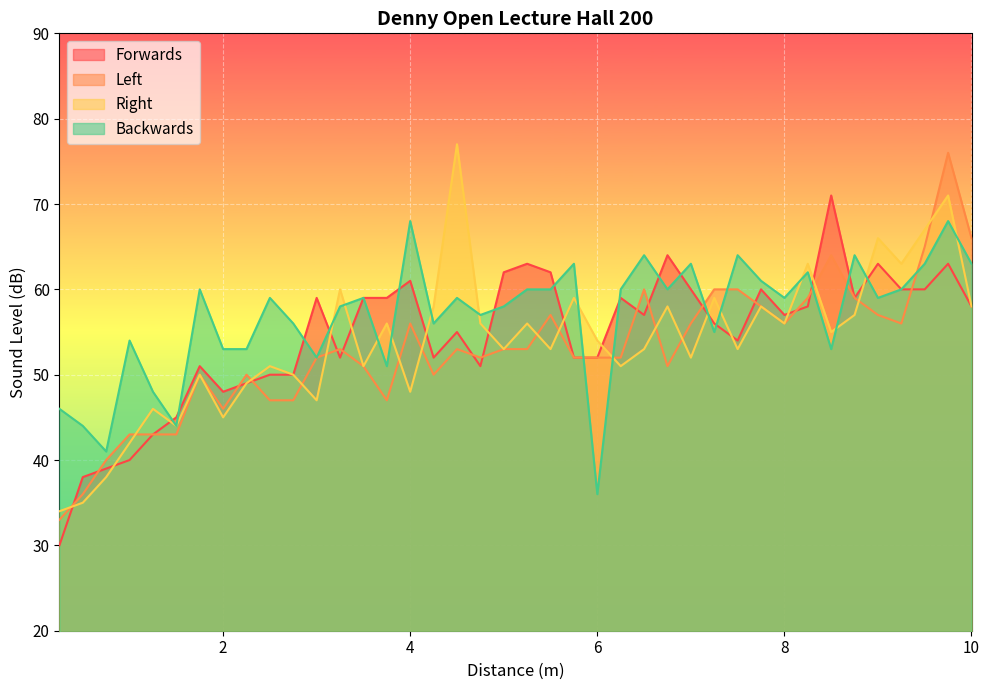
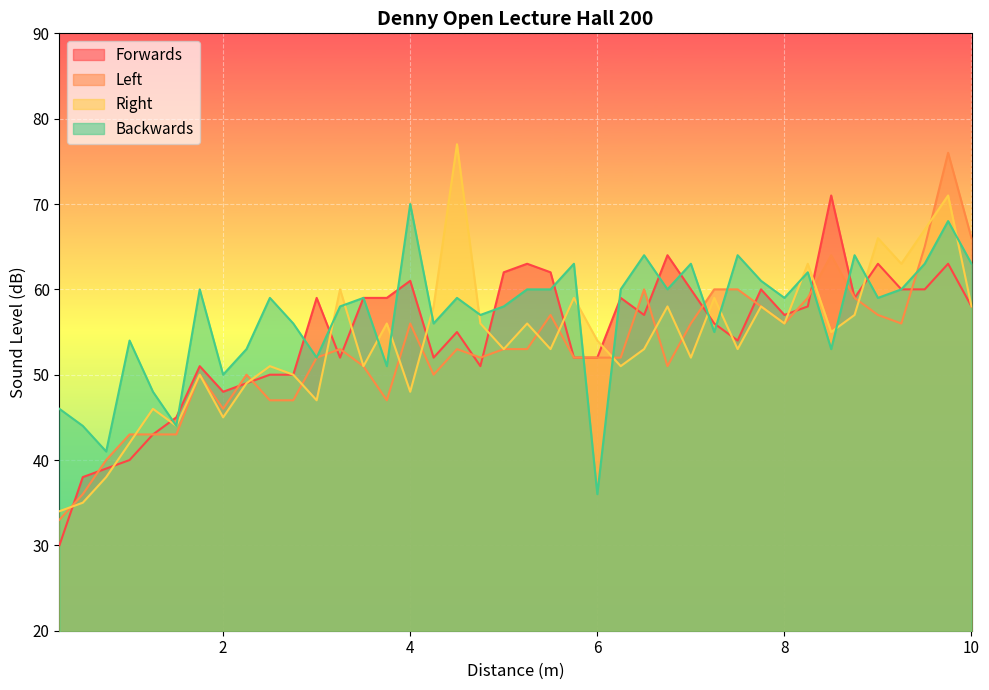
  {
    "Backwards": {
-     "2": 53,
-     "4": 68,
+     "2": 50,
+     "4": 70,
      "6": 36,
      "8": 59,
      "10": 63
    }
  }
